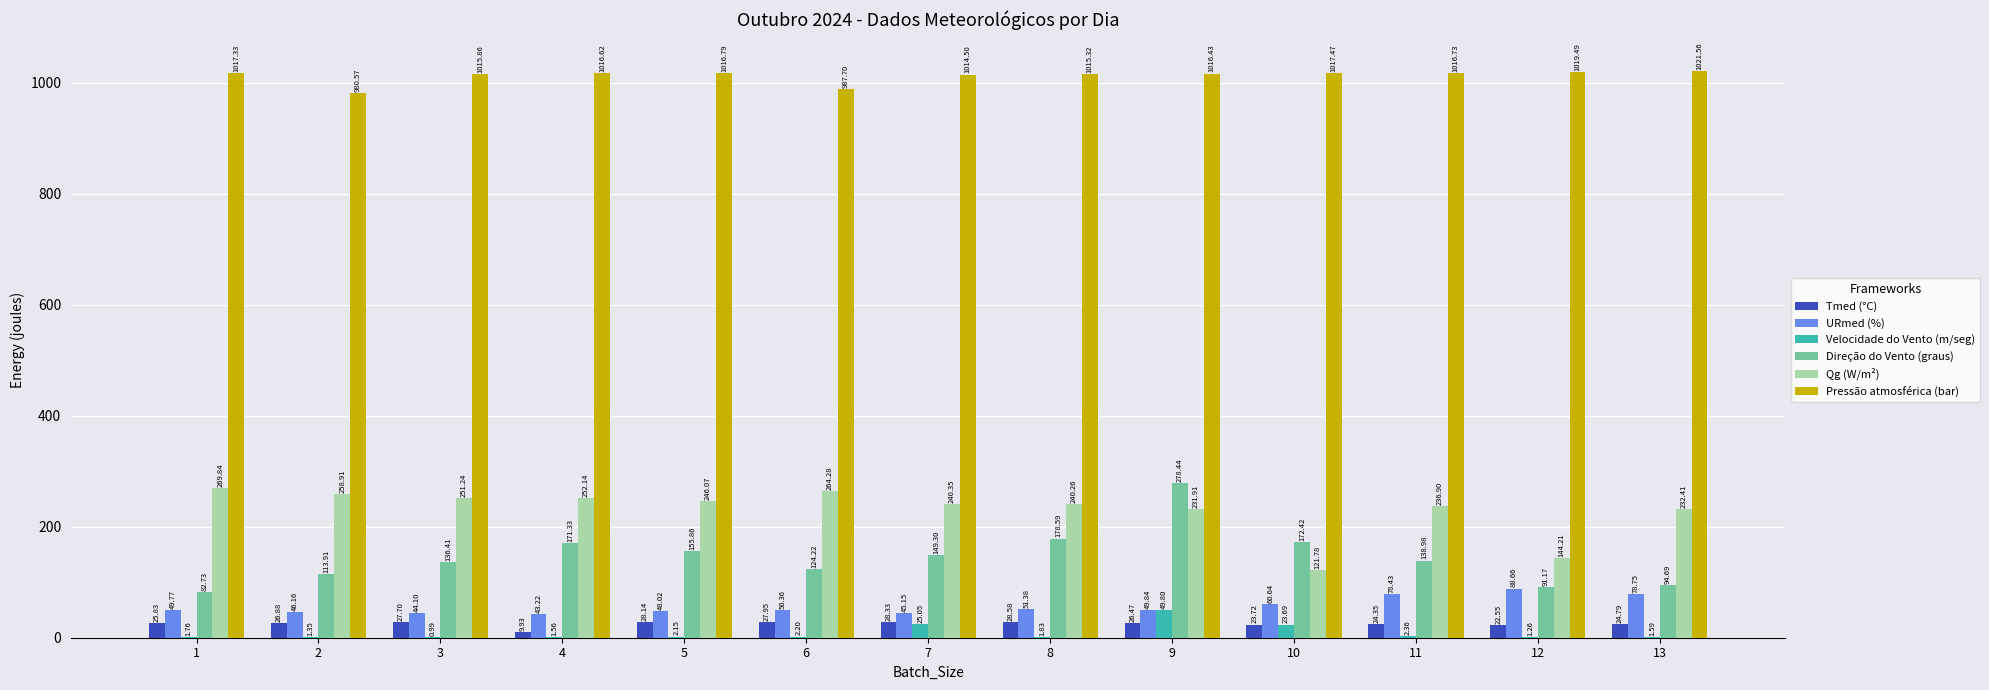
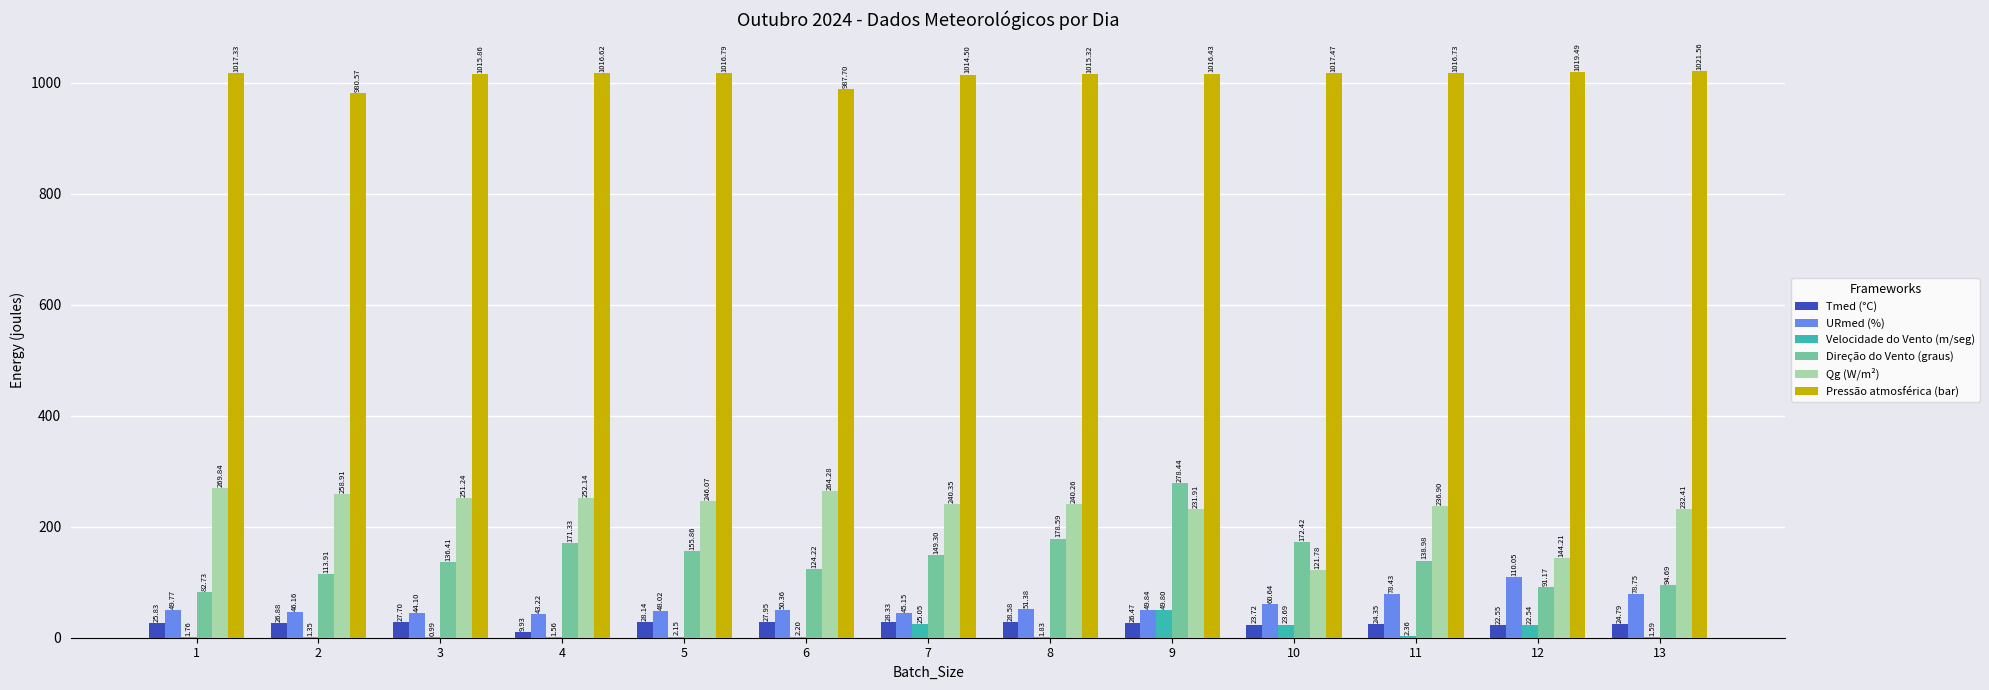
  {
    "Tmed (°C)": {
      "1": 25.83,
      "2": 26.88,
      "3": 27.70,
      "4": 9.93,
      "5": 28.14,
      "6": 27.95,
      "7": 28.33,
      "8": 28.58,
      "9": 26.47,
      "10": 23.72,
      "11": 24.35,
      "12": 22.55,
      "13": 24.79
    },
    "URmed (%)": {
      "1": 49.77,
      "2": 46.16,
      "3": 44.10,
      "4": 43.22,
      "5": 48.02,
      "6": 50.36,
      "7": 45.15,
      "8": 51.38,
      "9": 49.84,
      "10": 60.64,
      "11": 78.43,
-     "12": 88.66,
+     "12": 110.05,
      "13": 78.75
    },
    "Velocidade do Vento (m/seg)": {
      "1": 1.76,
      "2": 1.35,
      "3": 0.99,
      "4": 1.56,
      "5": 2.15,
      "6": 2.20,
      "7": 25.05,
      "8": 1.83,
      "9": 49.80,
      "10": 23.69,
      "11": 2.36,
-     "12": 1.26,
+     "12": 22.54,
      "13": 1.59
    },
    "Pressão atmosférica (bar)": {
      "1": 1017.33,
      "2": 980.57,
      "3": 1015.86,
      "4": 1016.62,
      "5": 1016.79,
      "6": 987.70,
      "7": 1014.50,
      "8": 1015.32,
      "9": 1016.43,
      "10": 1017.47,
      "11": 1016.73,
      "12": 1019.49,
      "13": 1021.56
    }
  }
